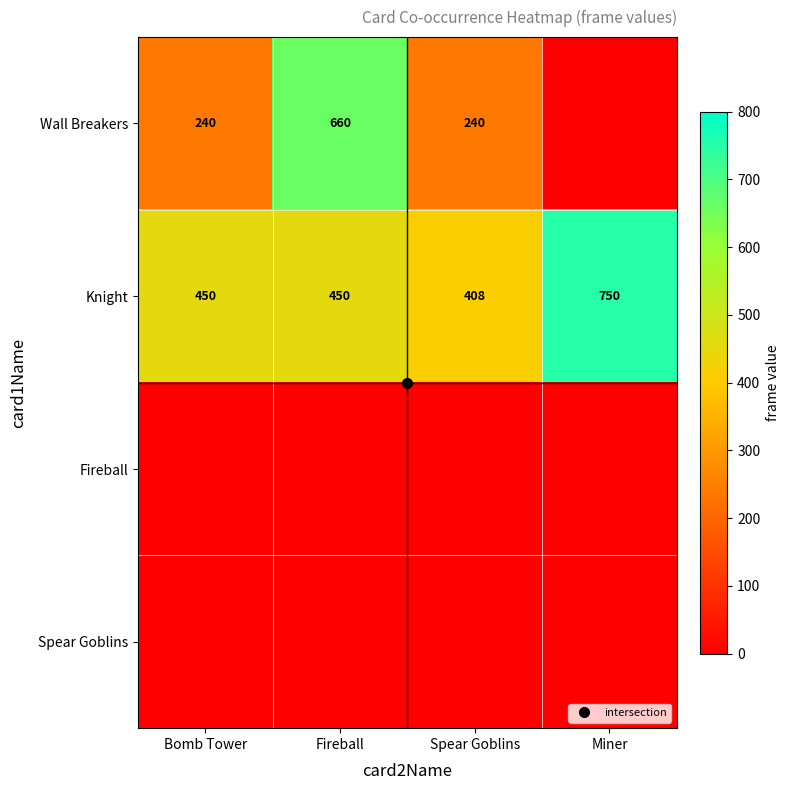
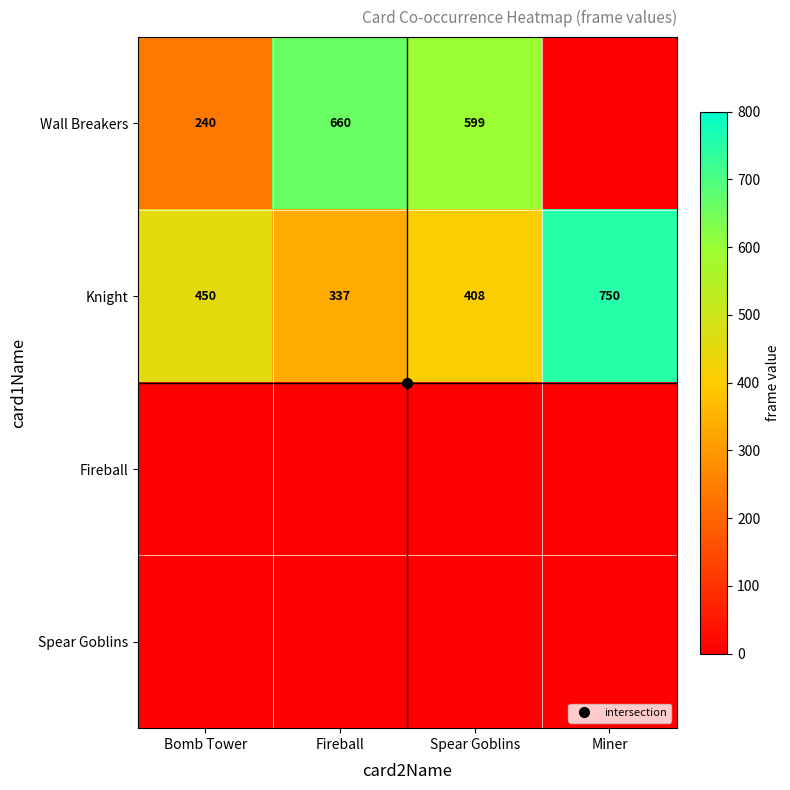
  {
    "Wall Breakers": {
      "Bomb Tower": 240,
      "Fireball": 660,
-     "Spear Goblins": 240
+     "Spear Goblins": 599
    },
    "Knight": {
      "Bomb Tower": 450,
-     "Fireball": 450,
+     "Fireball": 337,
      "Spear Goblins": 408,
      "Miner": 750
    }
  }
